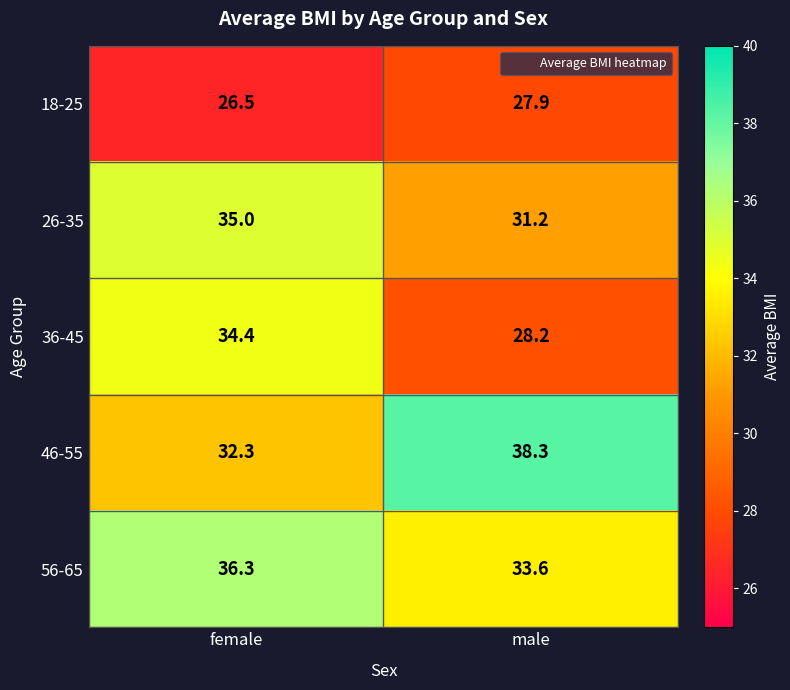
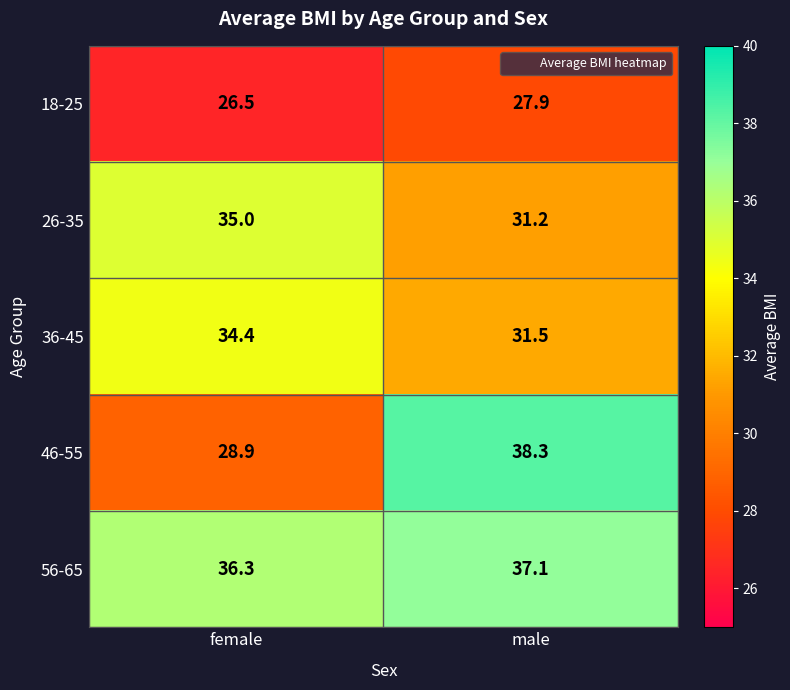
  {
    "18-25": {
      "female": 26.5,
      "male": 27.9
    },
    "26-35": {
      "female": 35.0,
      "male": 31.2
    },
    "36-45": {
      "female": 34.4,
-     "male": 28.2
+     "male": 31.5
    },
    "46-55": {
-     "female": 32.3,
+     "female": 28.9,
      "male": 38.3
    },
    "56-65": {
      "female": 36.3,
-     "male": 33.6
+     "male": 37.1
    }
  }
